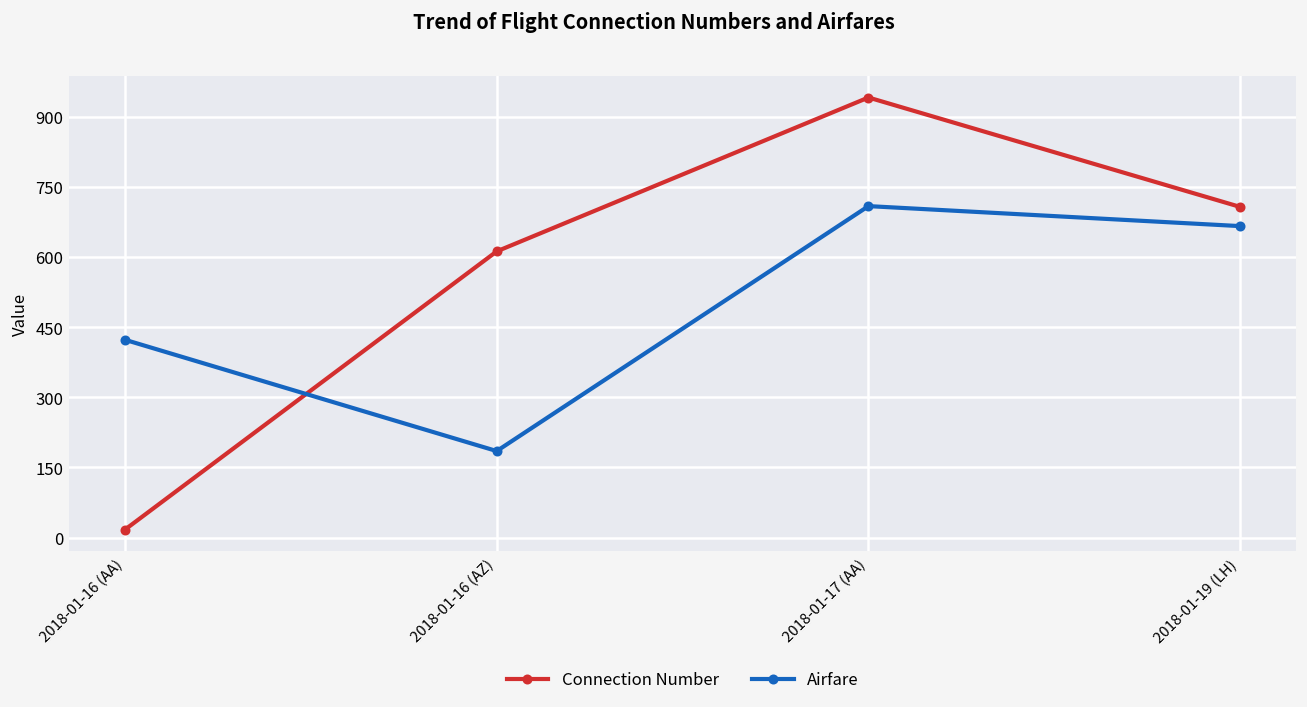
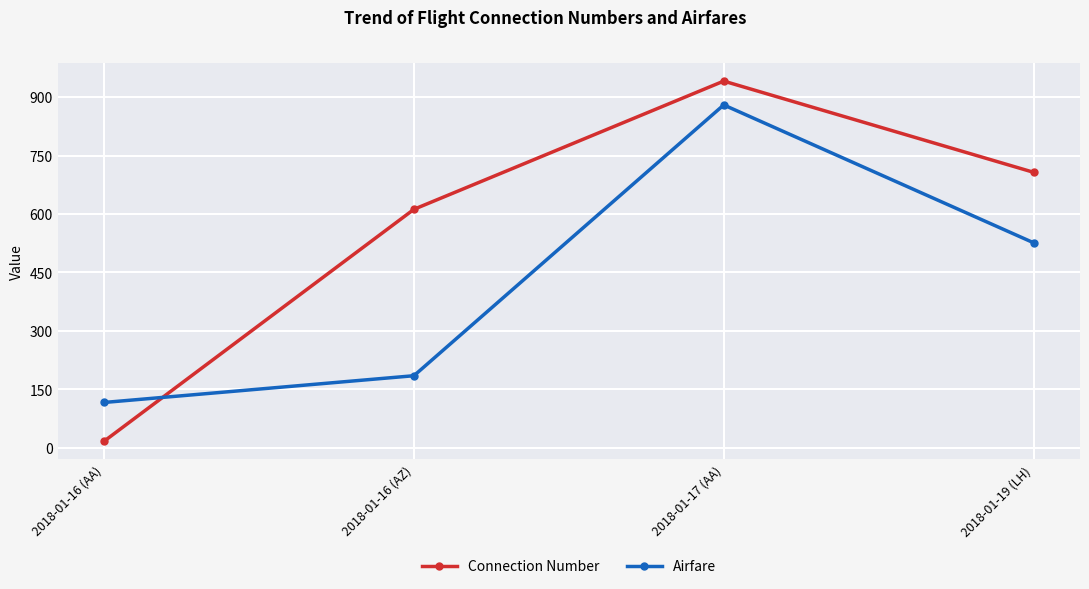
  {
    "Connection Number": {
      "2018-01-16 (AA)": 20,
      "2018-01-16 (AZ)": 610,
      "2018-01-17 (AA)": 940,
      "2018-01-19 (LH)": 710
    },
    "Airfare": {
-     "2018-01-16 (AA)": 420,
+     "2018-01-16 (AA)": 120,
      "2018-01-16 (AZ)": 190,
-     "2018-01-17 (AA)": 710,
-     "2018-01-19 (LH)": 670
+     "2018-01-17 (AA)": 880,
+     "2018-01-19 (LH)": 530
    }
  }
